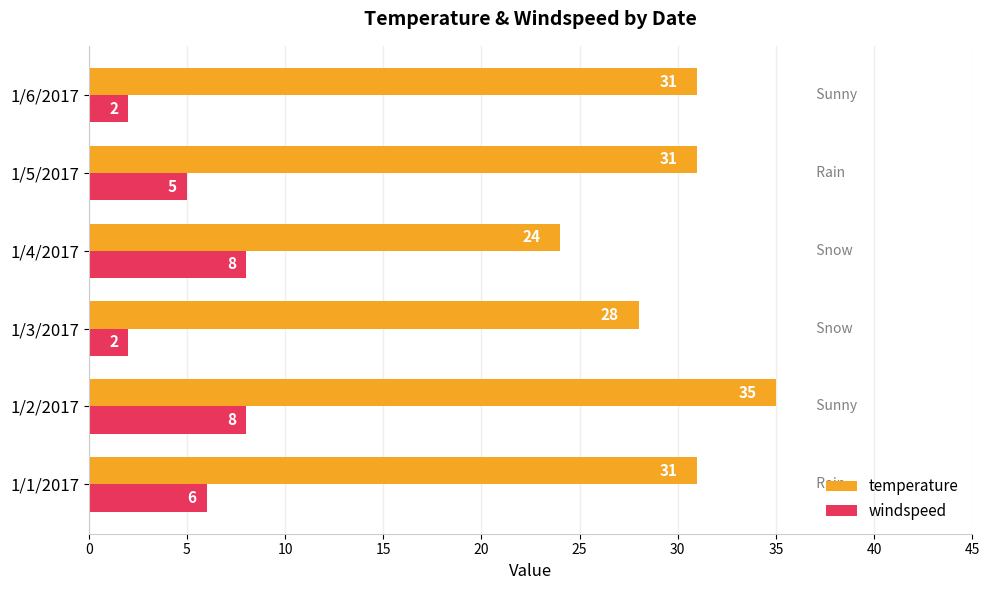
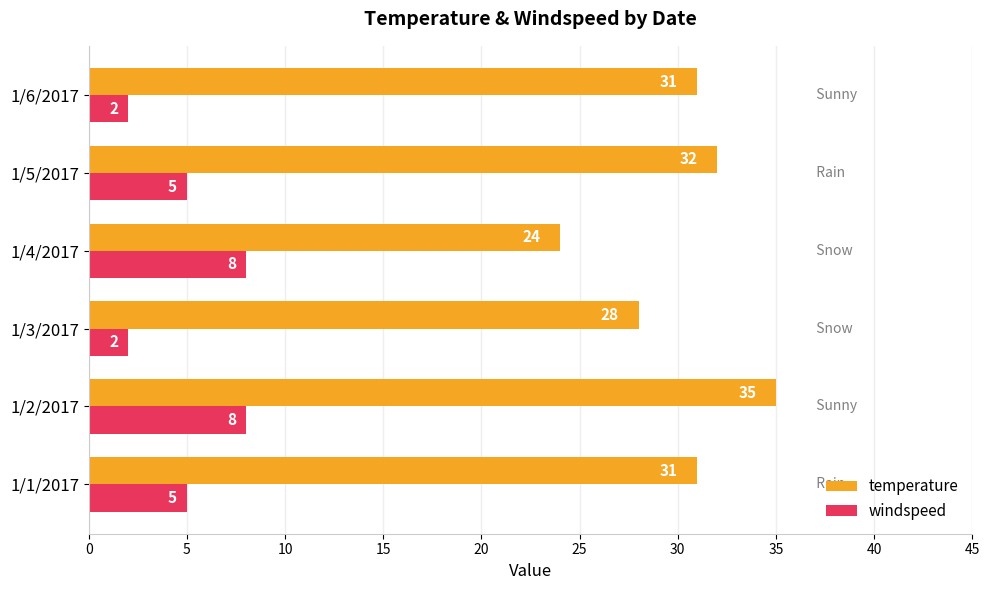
  {
    "temperature": {
      "1/6/2017": 31,
-     "1/5/2017": 31,
+     "1/5/2017": 32,
      "1/4/2017": 24,
      "1/3/2017": 28,
      "1/2/2017": 35,
      "1/1/2017": 31
    },
    "windspeed": {
      "1/6/2017": 2,
      "1/5/2017": 5,
      "1/4/2017": 8,
      "1/3/2017": 2,
      "1/2/2017": 8,
-     "1/1/2017": 6
+     "1/1/2017": 5
    }
  }
